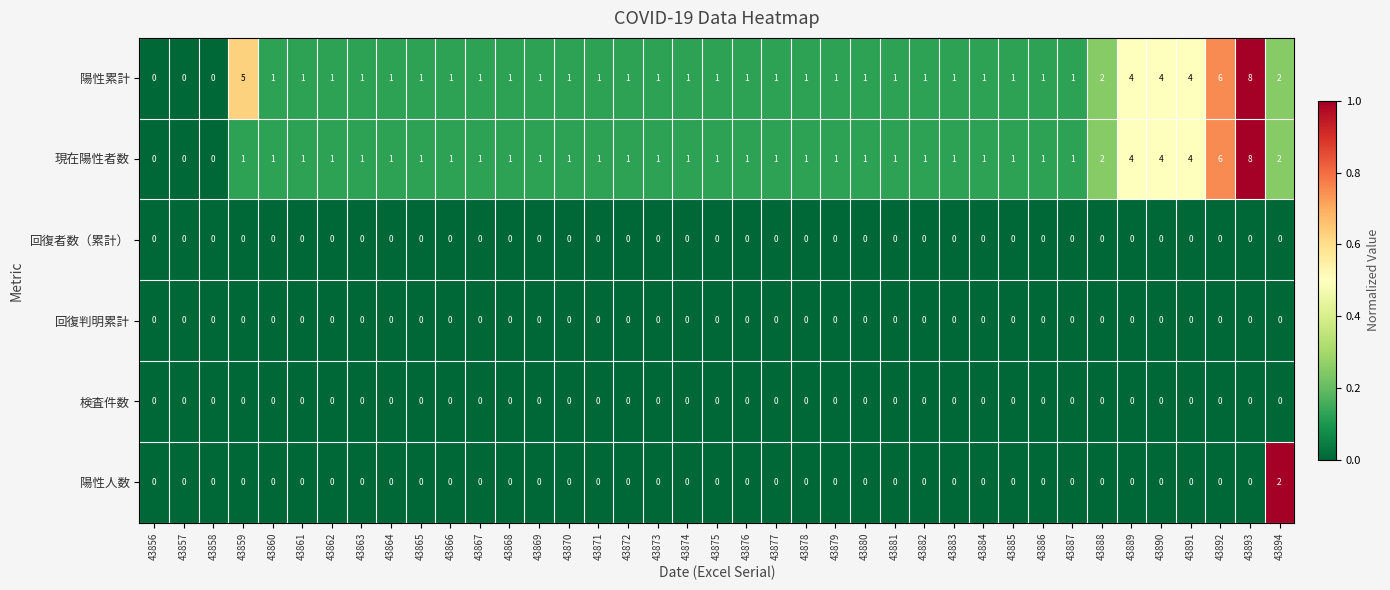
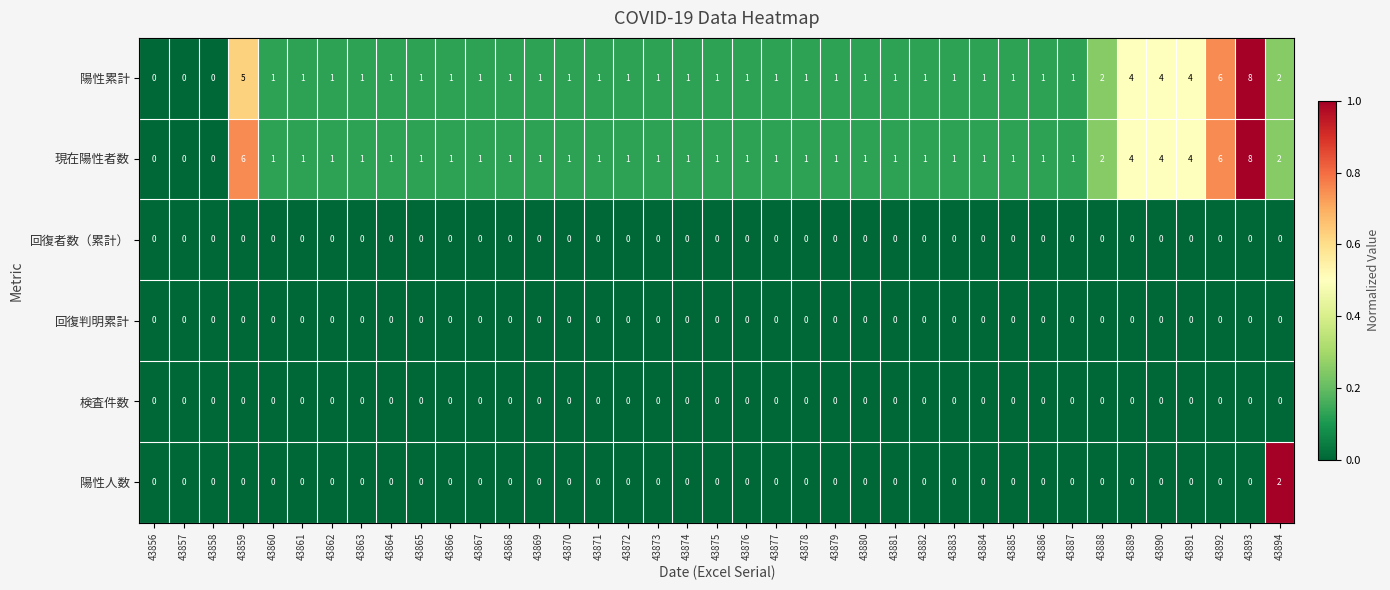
  {
    "現在陽性者数": {
      "43856": 0,
      "43857": 0,
      "43858": 0,
-     "43859": 1,
+     "43859": 6,
      "43860": 1,
      "43861": 1,
      "43862": 1,
      "43863": 1,
      "43864": 1,
      "43865": 1,
      "43866": 1,
      "43867": 1,
      "43868": 1,
      "43869": 1,
      "43870": 1,
      "43871": 1,
      "43872": 1,
      "43873": 1,
      "43874": 1,
      "43875": 1,
      "43876": 1,
      "43877": 1,
      "43878": 1,
      "43879": 1,
      "43880": 1,
      "43881": 1,
      "43882": 1,
      "43883": 1,
      "43884": 1,
      "43885": 1,
      "43886": 1,
      "43887": 1,
      "43888": 2,
      "43889": 4,
      "43890": 4,
      "43891": 4,
      "43892": 6,
      "43893": 8,
      "43894": 2
    }
  }
